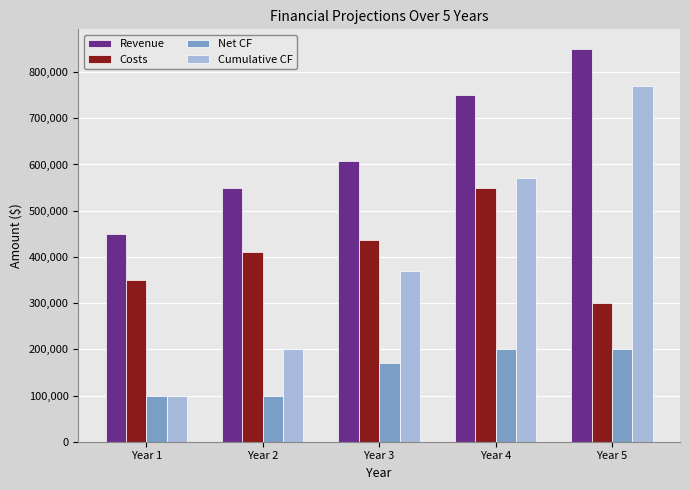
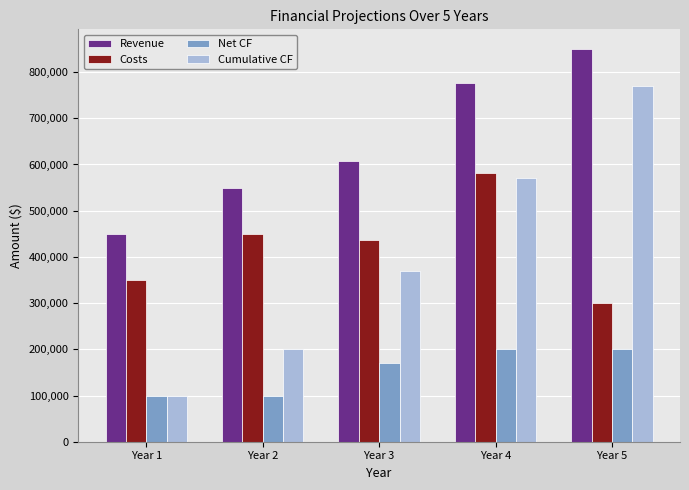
  {
    "Revenue": {
      "Year 1": "450,000",
      "Year 2": "550,000",
      "Year 3": "610,000",
-     "Year 4": "750,000",
+     "Year 4": "780,000",
      "Year 5": "850,000"
    },
    "Costs": {
      "Year 1": "350,000",
-     "Year 2": "410,000",
+     "Year 2": "450,000",
      "Year 3": "440,000",
-     "Year 4": "550,000",
+     "Year 4": "580,000",
      "Year 5": "300,000"
    }
  }
